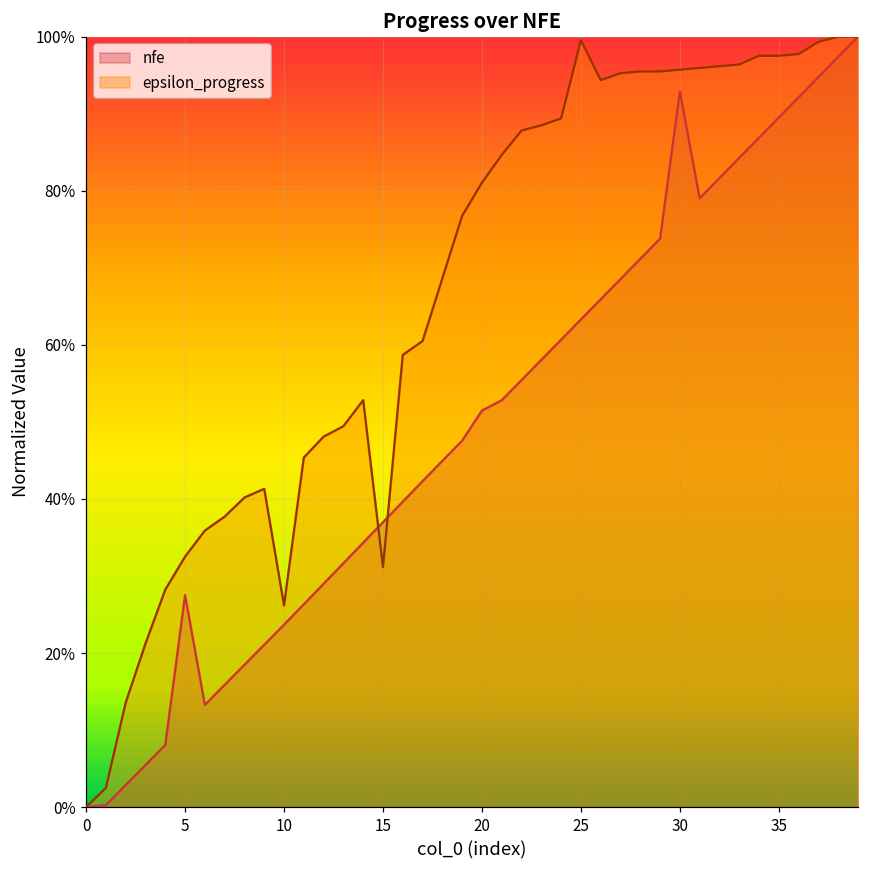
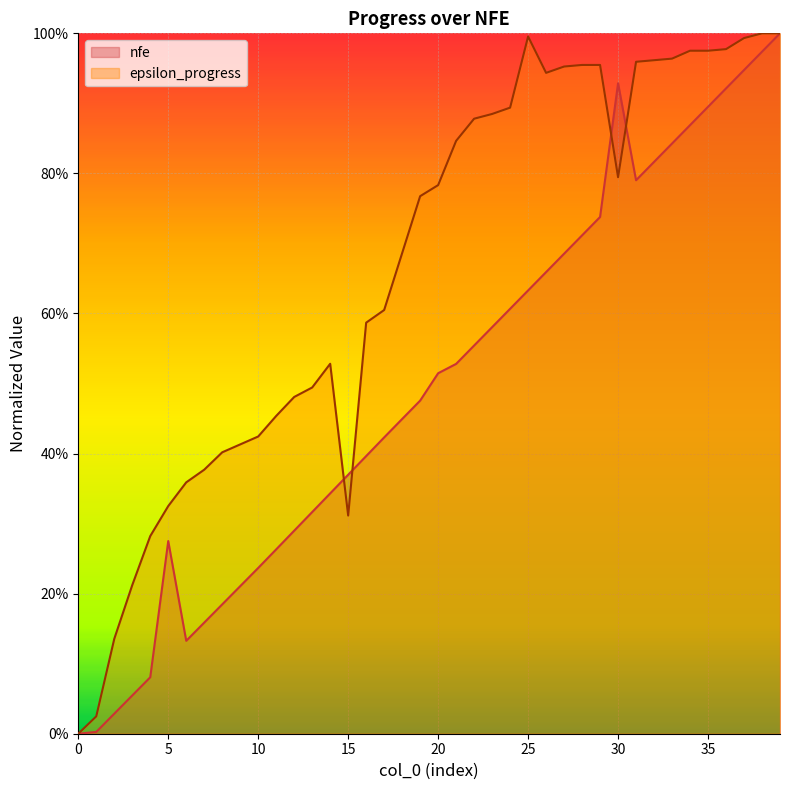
  {
    "nfe": {
      "5": "28%",
      "10": "24%",
      "15": "37%",
      "20": "51%",
      "25": "63%",
      "30": "93%",
      "35": "90%"
    },
    "epsilon_progress": {
      "5": "33%",
-     "10": "26%",
+     "10": "42%",
      "15": "31%",
-     "20": "81%",
+     "20": "78%",
      "25": "100%",
-     "30": "96%",
+     "30": "79%",
      "35": "98%"
    }
  }
